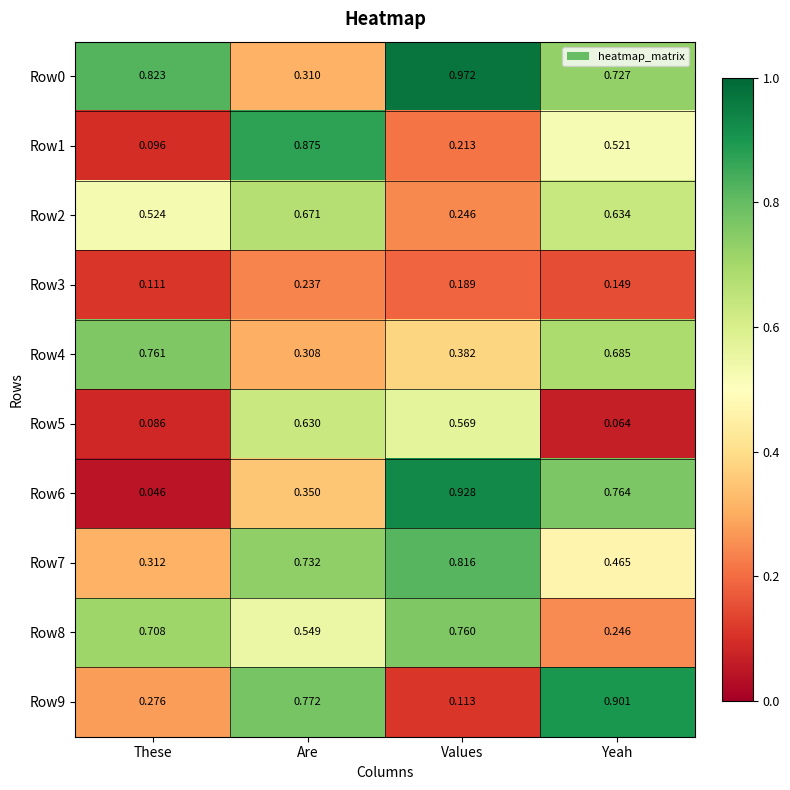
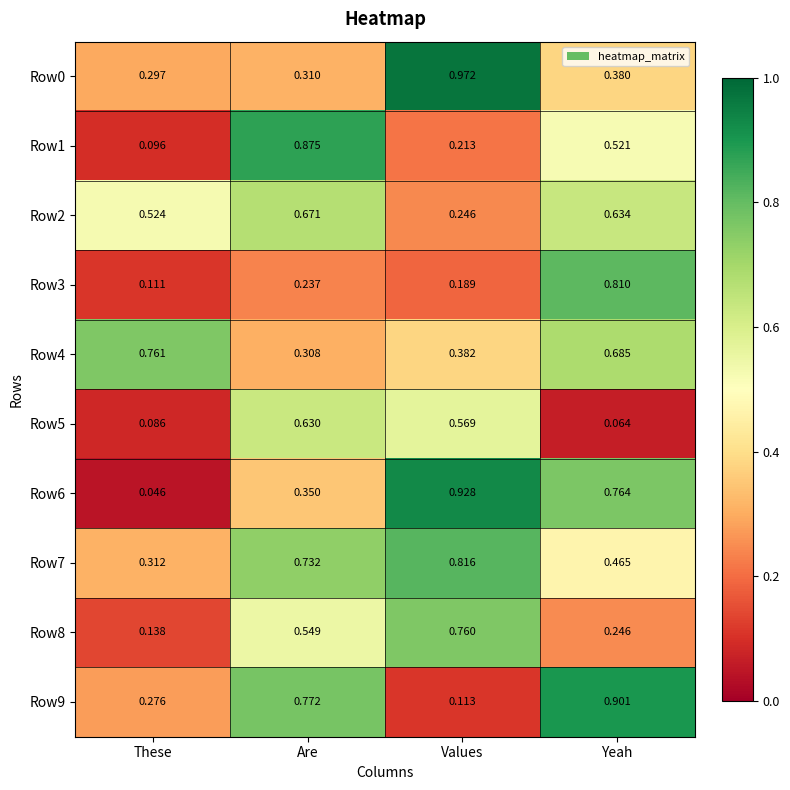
  {
    "Row0": {
-     "These": 0.823,
+     "These": 0.297,
      "Are": 0.310,
      "Values": 0.972,
-     "Yeah": 0.727
+     "Yeah": 0.380
    },
    "Row1": {
      "These": 0.096,
      "Are": 0.875,
      "Values": 0.213,
      "Yeah": 0.521
    },
    "Row2": {
      "These": 0.524,
      "Are": 0.671,
      "Values": 0.246,
      "Yeah": 0.634
    },
    "Row3": {
      "These": 0.111,
      "Are": 0.237,
      "Values": 0.189,
-     "Yeah": 0.149
+     "Yeah": 0.810
    },
    "Row4": {
      "These": 0.761,
      "Are": 0.308,
      "Values": 0.382,
      "Yeah": 0.685
    },
    "Row5": {
      "These": 0.086,
      "Are": 0.630,
      "Values": 0.569,
      "Yeah": 0.064
    },
    "Row6": {
      "These": 0.046,
      "Are": 0.350,
      "Values": 0.928,
      "Yeah": 0.764
    },
    "Row7": {
      "These": 0.312,
      "Are": 0.732,
      "Values": 0.816,
      "Yeah": 0.465
    },
    "Row8": {
-     "These": 0.708,
+     "These": 0.138,
      "Are": 0.549,
      "Values": 0.760,
      "Yeah": 0.246
    },
    "Row9": {
      "These": 0.276,
      "Are": 0.772,
      "Values": 0.113,
      "Yeah": 0.901
    }
  }
